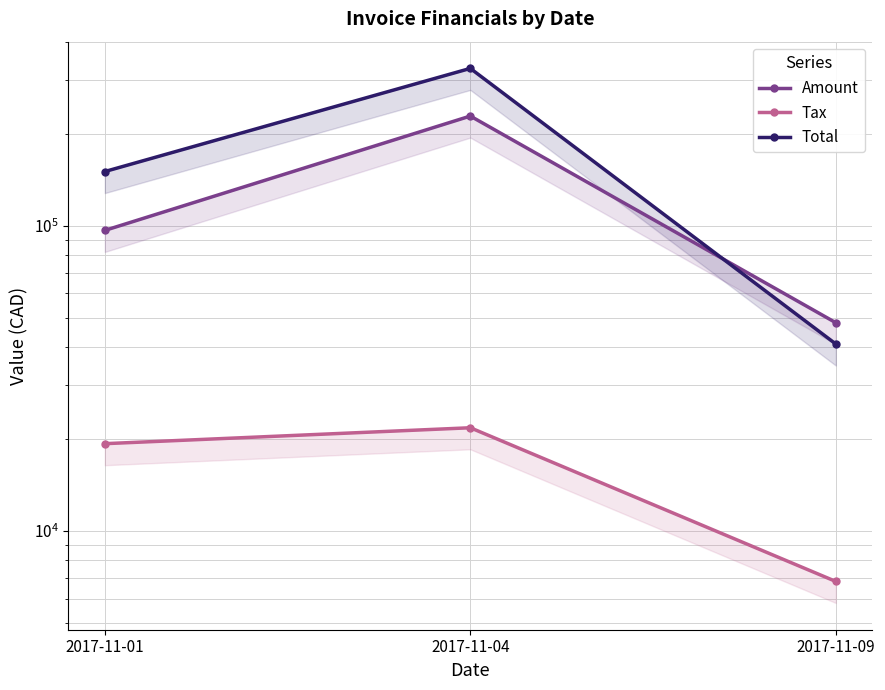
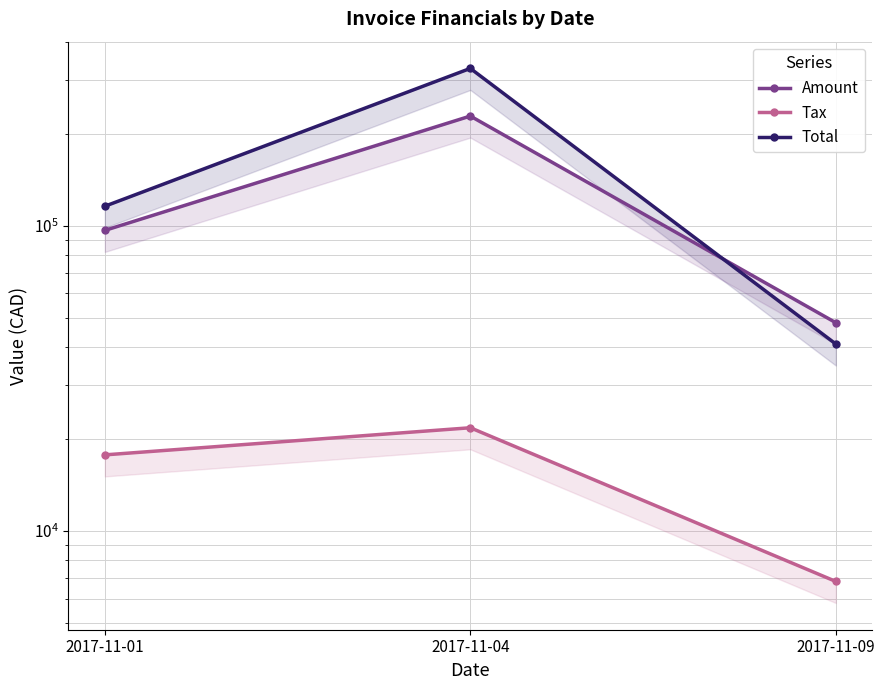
  {
    "Amount": {
      "2017-11-01": 97000,
      "2017-11-04": 230000,
      "2017-11-09": 48000
    },
    "Tax": {
-     "2017-11-01": 19000,
+     "2017-11-01": 18000,
      "2017-11-04": 22000,
      "2017-11-09": 6800
    },
    "Total": {
-     "2017-11-01": 150000,
+     "2017-11-01": 116000,
      "2017-11-04": 330000,
      "2017-11-09": 41000
    }
  }
